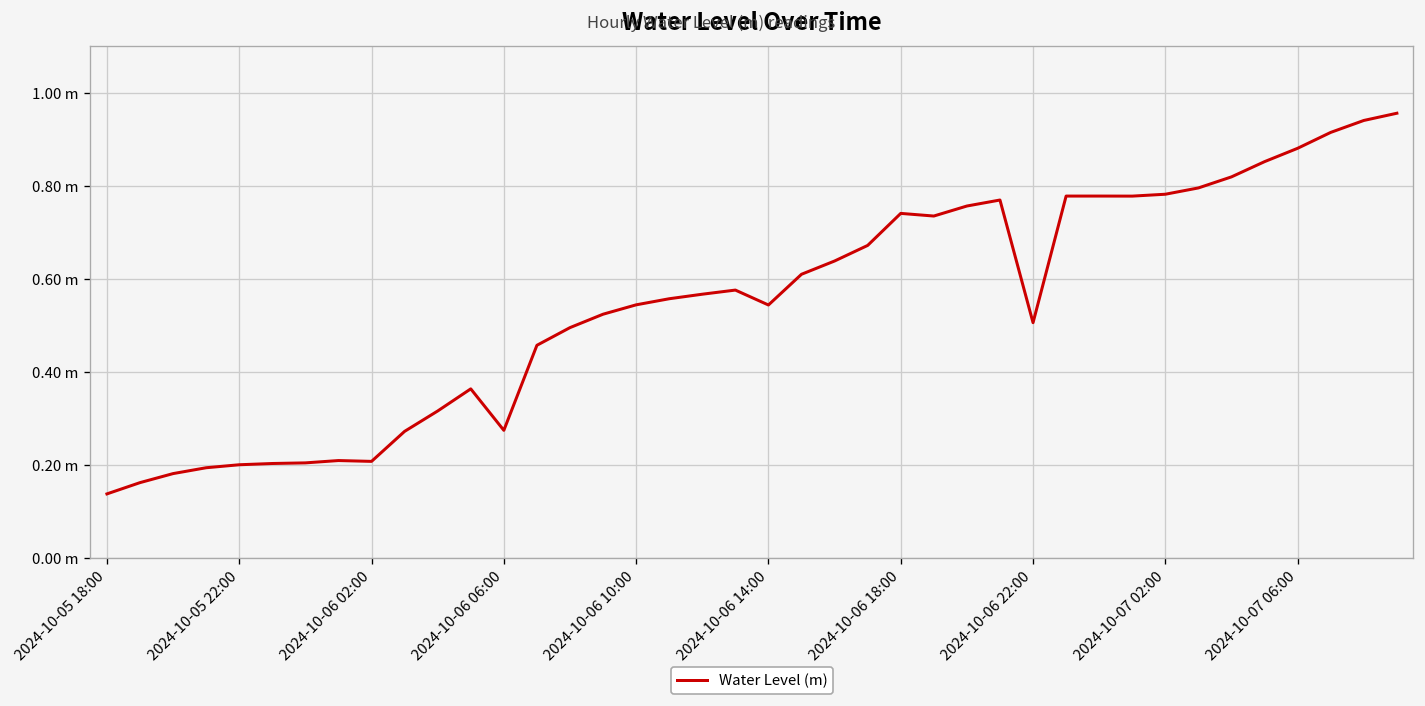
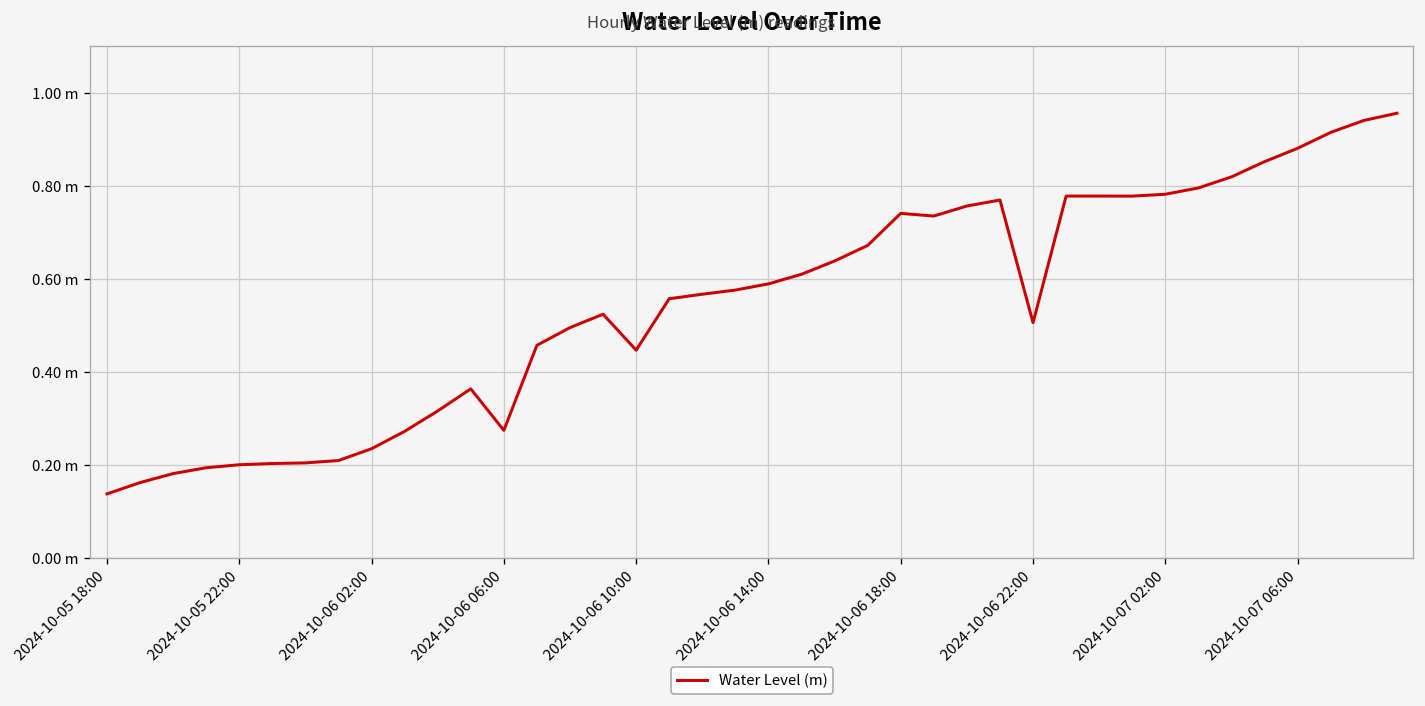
  {
    "2024-10-05 18:00": "0.14 m",
    "2024-10-05 22:00": "0.20 m",
-   "2024-10-06 02:00": "0.21 m",
+   "2024-10-06 02:00": "0.24 m",
    "2024-10-06 06:00": "0.27 m",
-   "2024-10-06 10:00": "0.54 m",
-   "2024-10-06 14:00": "0.54 m",
+   "2024-10-06 10:00": "0.45 m",
+   "2024-10-06 14:00": "0.59 m",
    "2024-10-06 18:00": "0.74 m",
    "2024-10-06 22:00": "0.51 m",
    "2024-10-07 02:00": "0.78 m",
    "2024-10-07 06:00": "0.88 m"
  }
